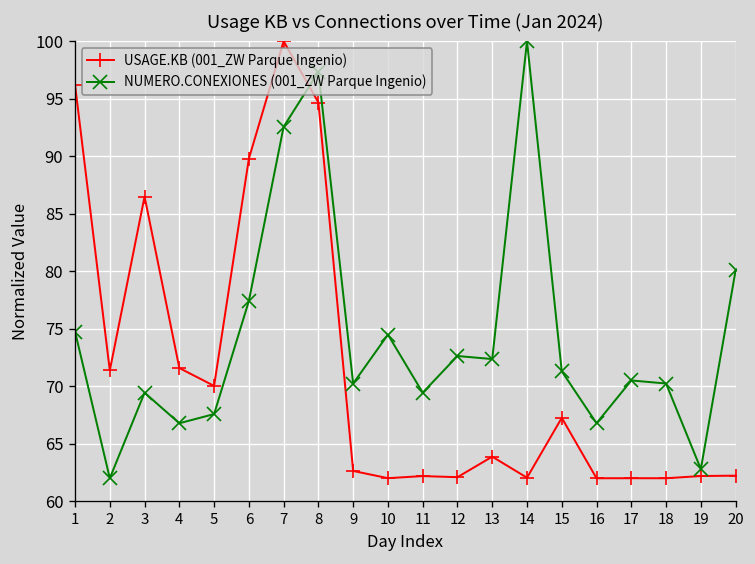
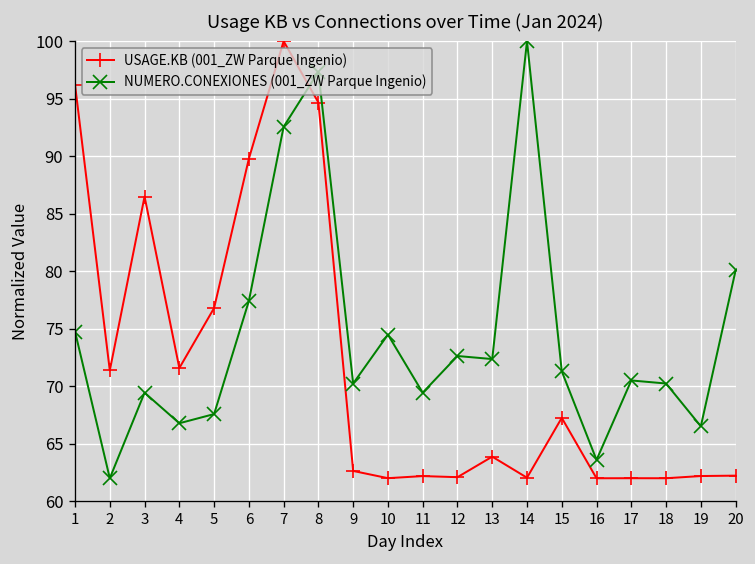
  {
    "USAGE.KB (001_ZW Parque Ingenio)": {
      "1": 96,
      "2": 71,
      "3": 86,
      "4": 72,
-     "5": 70,
+     "5": 77,
      "6": 90,
      "7": 100,
      "8": 95,
      "9": 63,
      "10": 62,
      "11": 62,
      "12": 62,
      "13": 64,
      "14": 62,
      "15": 67,
      "16": 62,
      "17": 62,
      "18": 62,
      "19": 62,
      "20": 62
    },
    "NUMERO.CONEXIONES (001_ZW Parque Ingenio)": {
      "1": 75,
      "2": 62,
      "3": 69,
      "4": 67,
      "5": 68,
      "6": 77,
      "7": 93,
      "9": 70,
      "10": 74,
      "11": 69,
      "12": 73,
      "13": 72,
      "14": 100,
      "15": 71,
-     "16": 67,
+     "16": 64,
      "17": 71,
      "18": 70,
-     "19": 63,
+     "19": 67,
      "20": 80
    }
  }
